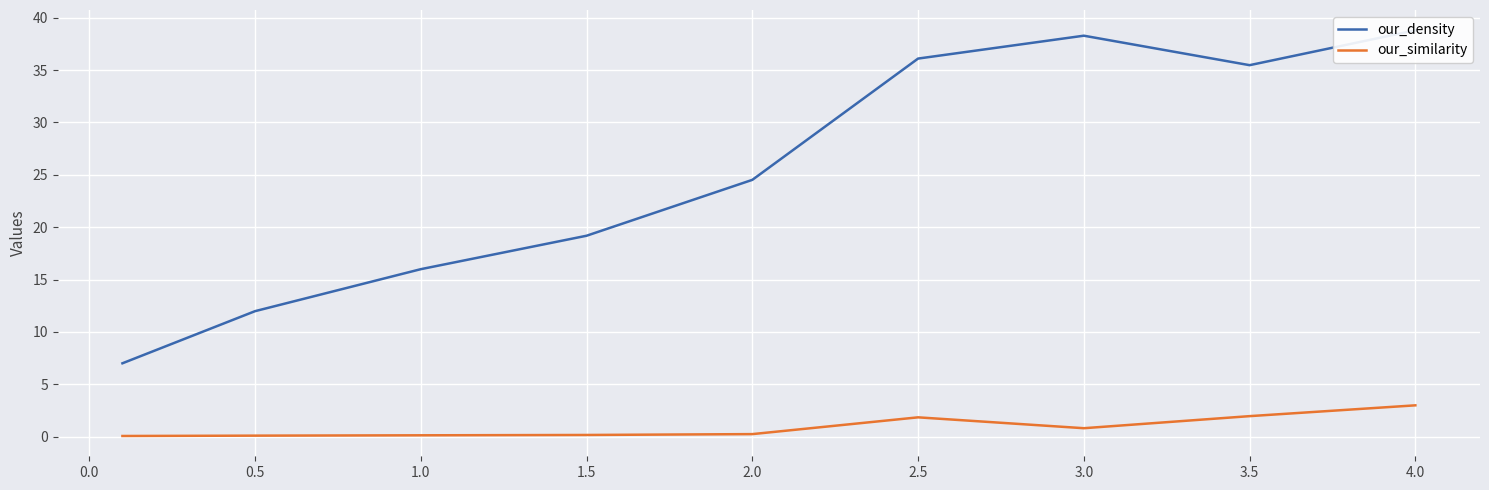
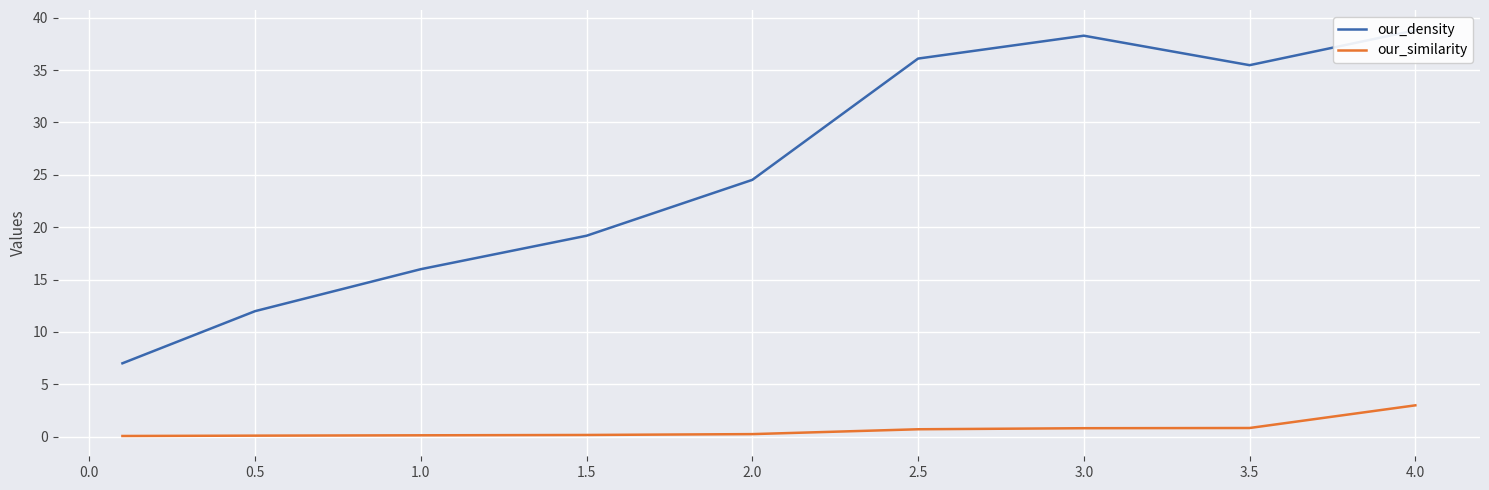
  {
    "our_density": {
      "0.5": 12.0,
      "1.0": 16.0,
      "1.5": 19.2,
      "2.0": 24.5,
      "2.5": 36.1,
      "3.0": 38.3,
      "3.5": 35.5
    },
    "our_similarity": {
      "0.5": 0.1,
      "1.0": 0.1,
      "1.5": 0.2,
      "2.0": 0.2,
-     "2.5": 1.9,
+     "2.5": 0.7,
      "3.0": 0.8,
-     "3.5": 2.0,
+     "3.5": 0.8,
      "4.0": 3.0
    }
  }
